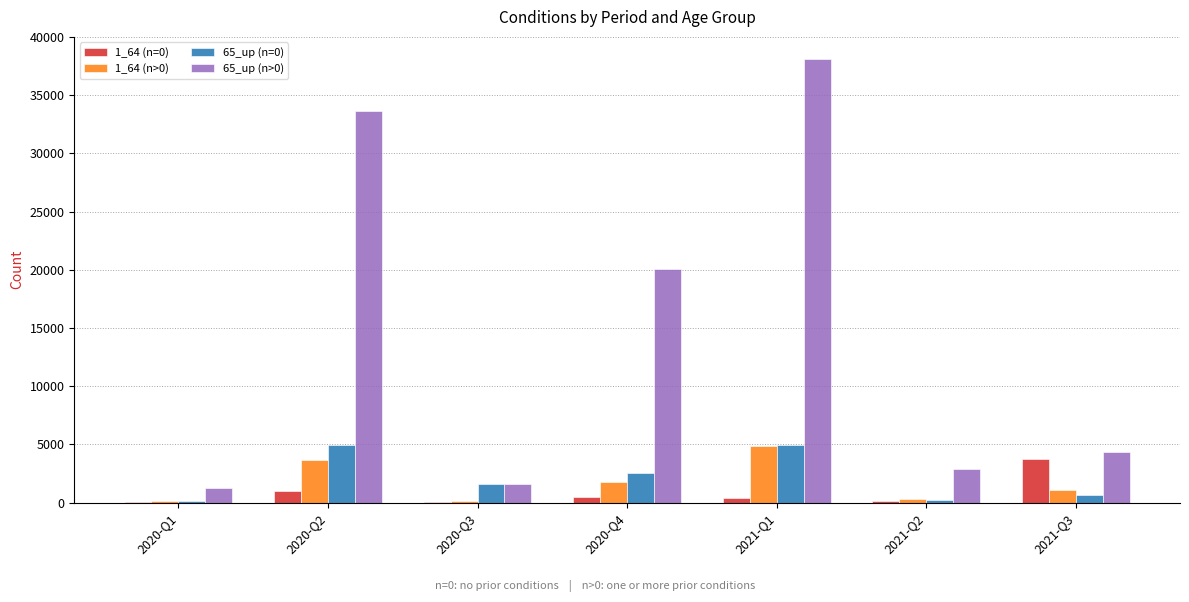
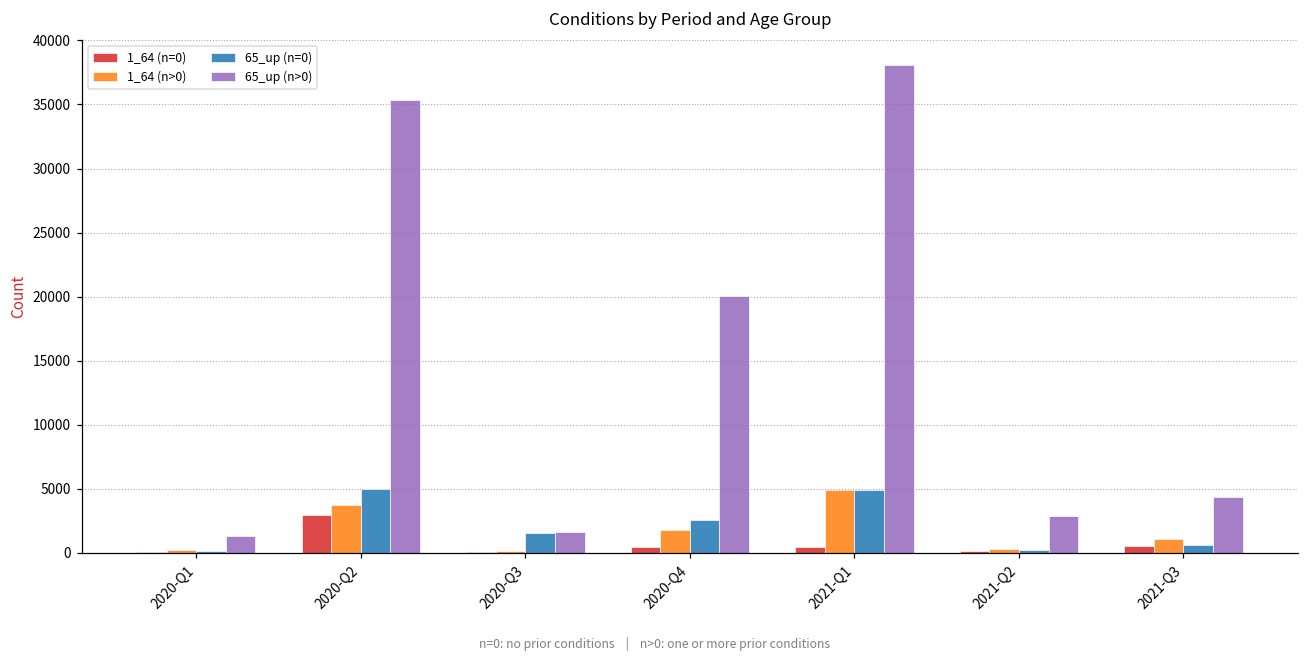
  {
    "1_64 (n=0)": {
-     "2020-Q2": 1000,
+     "2020-Q2": 3000,
      "2020-Q4": 500,
      "2021-Q1": 400,
-     "2021-Q3": 3700
+     "2021-Q3": 500
    },
    "1_64 (n>0)": {
      "2020-Q2": 3700,
      "2020-Q4": 1800,
      "2021-Q1": 4900,
      "2021-Q2": 300,
      "2021-Q3": 1100
    },
    "65_up (n=0)": {
      "2020-Q2": 5000,
      "2020-Q3": 1600,
      "2020-Q4": 2500,
      "2021-Q1": 4900,
      "2021-Q3": 600
    },
    "65_up (n>0)": {
      "2020-Q1": 1300,
-     "2020-Q2": 33600,
+     "2020-Q2": 35300,
      "2020-Q3": 1600,
      "2020-Q4": 20100,
      "2021-Q1": 38100,
      "2021-Q2": 2900,
      "2021-Q3": 4400
    }
  }
